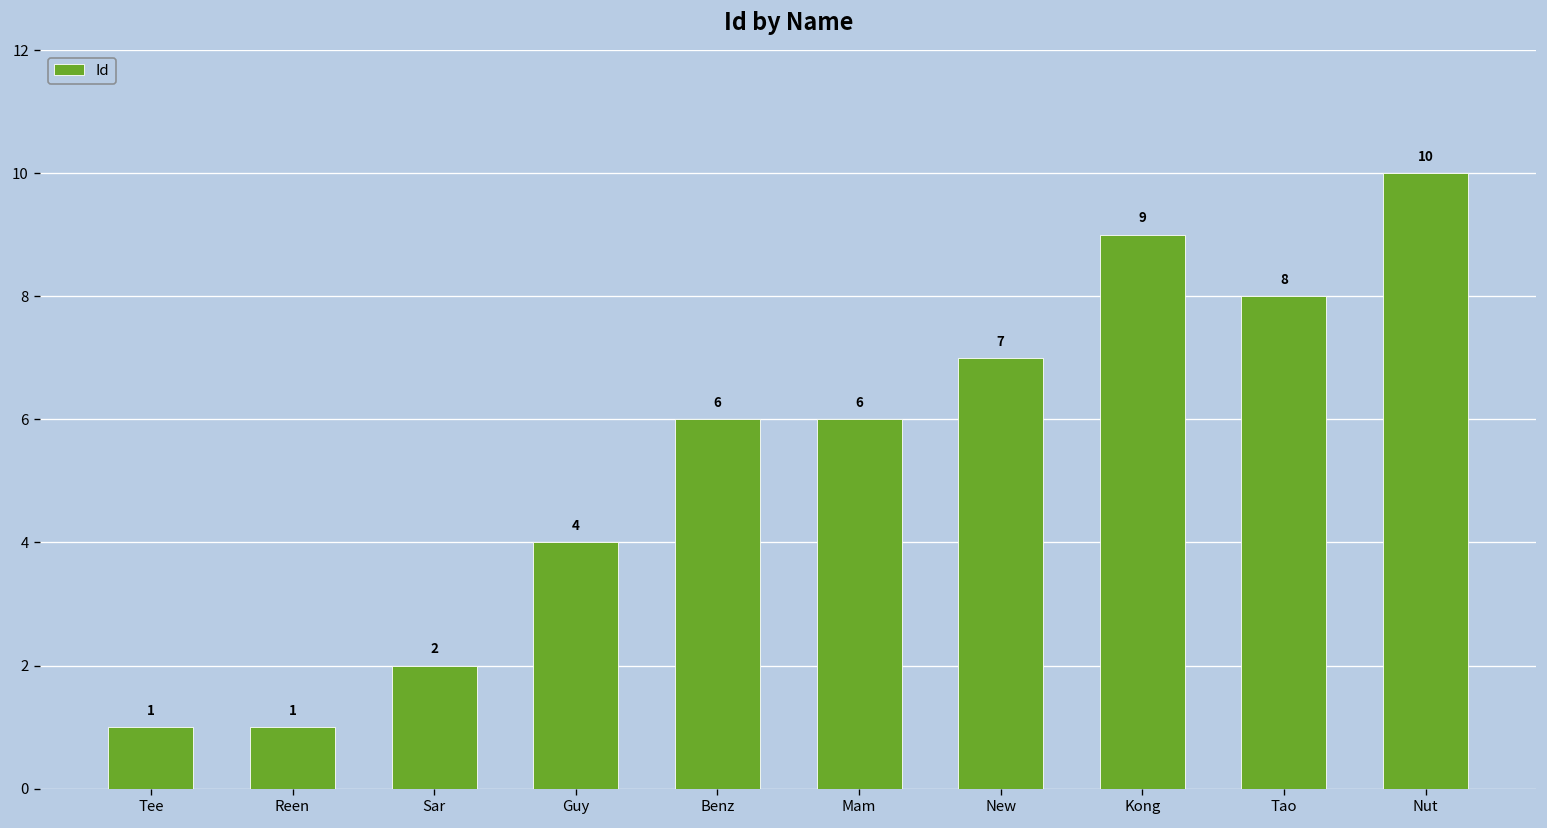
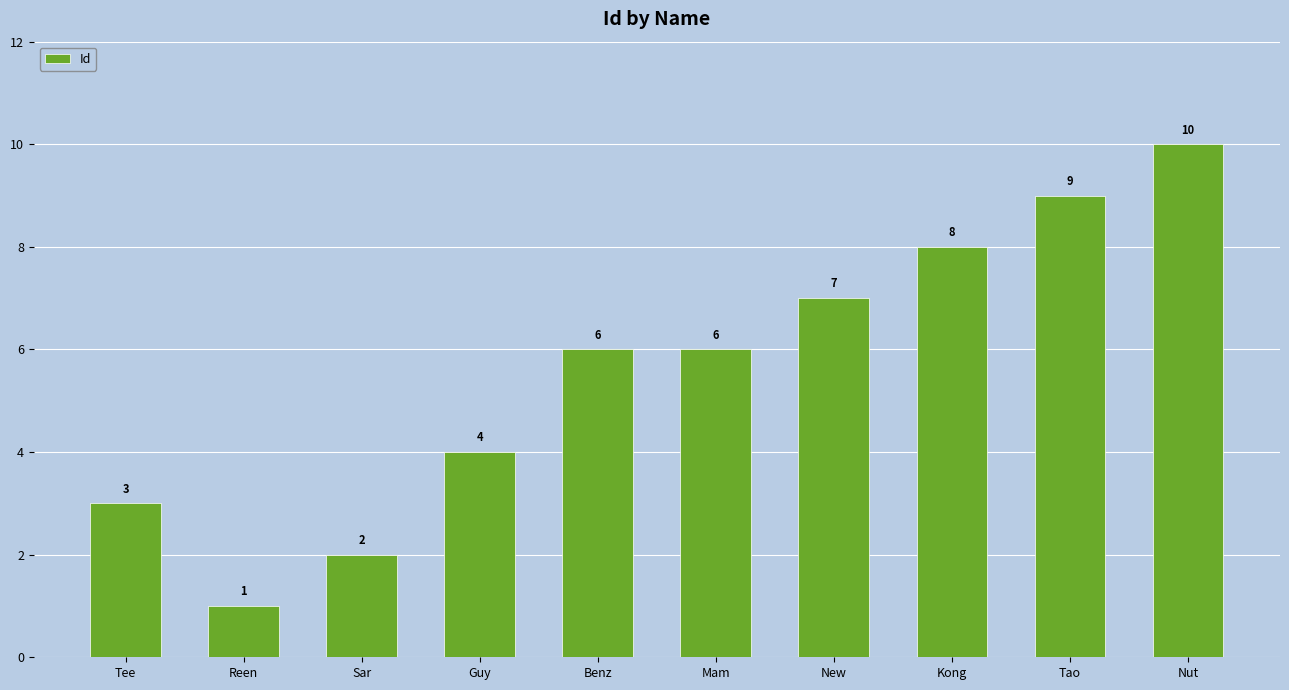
  {
-   "Tee": 1,
+   "Tee": 3,
    "Reen": 1,
    "Sar": 2,
    "Guy": 4,
    "Benz": 6,
    "Mam": 6,
    "New": 7,
-   "Kong": 9,
-   "Tao": 8,
+   "Kong": 8,
+   "Tao": 9,
    "Nut": 10
  }
